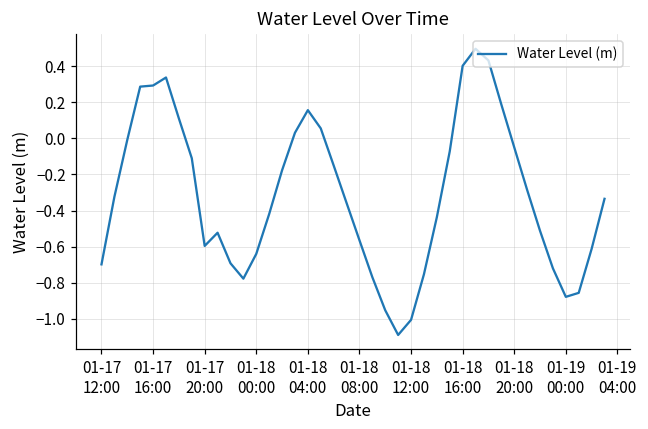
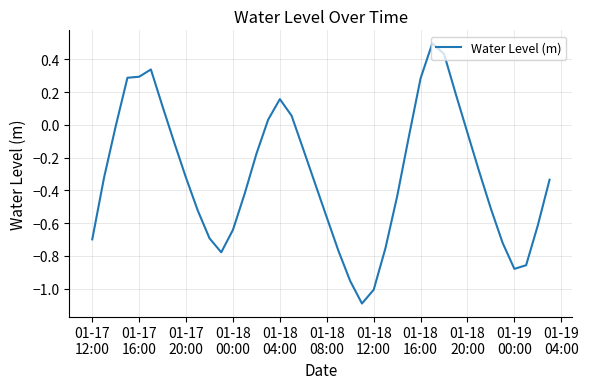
  {
    "01-17 12:00": -0.70,
    "01-17 16:00": 0.29,
-   "01-17 20:00": -0.60,
+   "01-17 20:00": -0.32,
    "01-18 00:00": -0.64,
    "01-18 04:00": 0.16,
    "01-18 08:00": -0.56,
    "01-18 12:00": -1.01,
-   "01-18 16:00": 0.40,
+   "01-18 16:00": 0.28,
    "01-18 20:00": -0.05,
    "01-19 00:00": -0.88
  }
